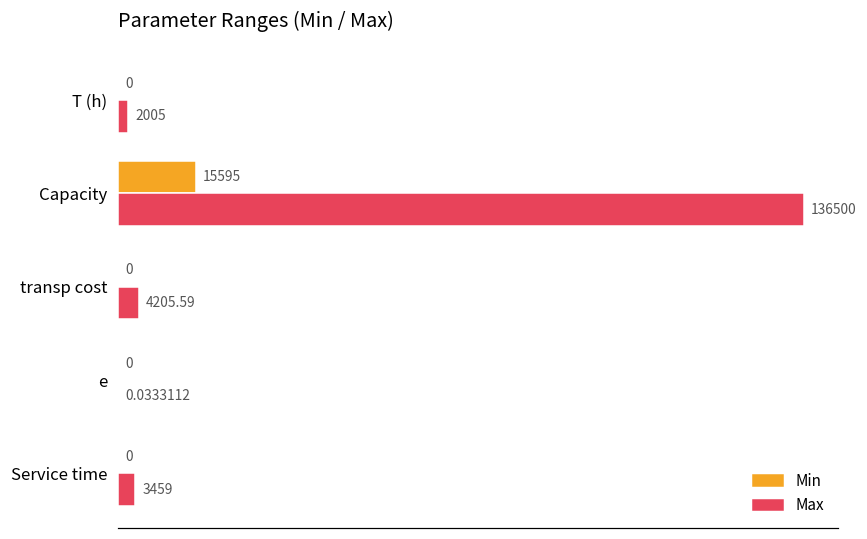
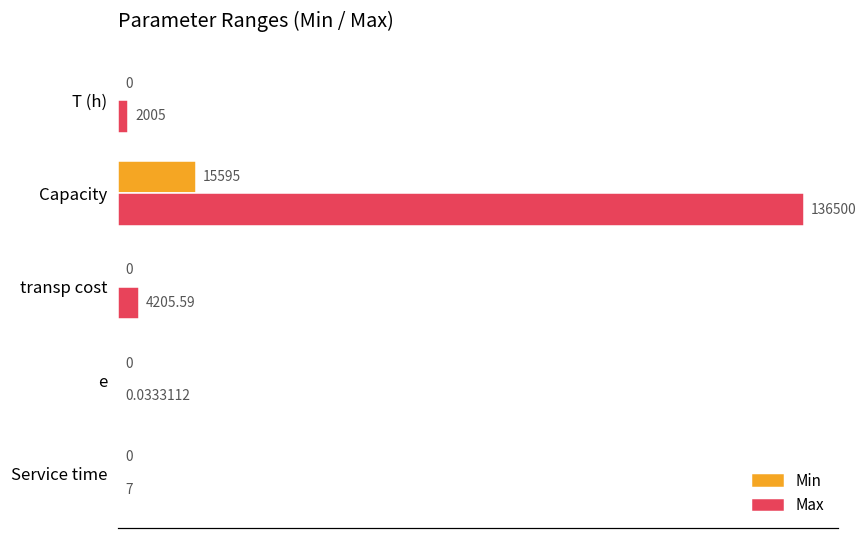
  {
    "Min": {
      "T (h)": 0,
      "Capacity": 15595,
      "transp cost": 0,
      "e": 0,
      "Service time": 0
    },
    "Max": {
      "T (h)": 2005,
      "Capacity": 136500,
      "transp cost": 4205.59,
      "e": 0.0333112,
-     "Service time": 3459
+     "Service time": 7
    }
  }
